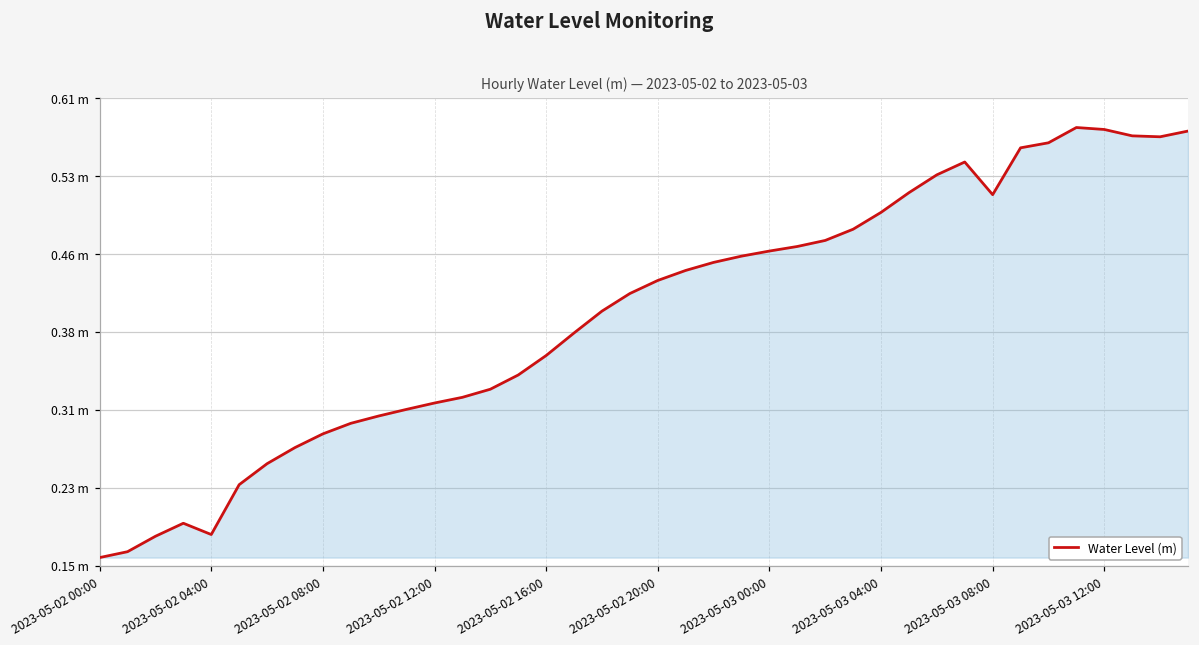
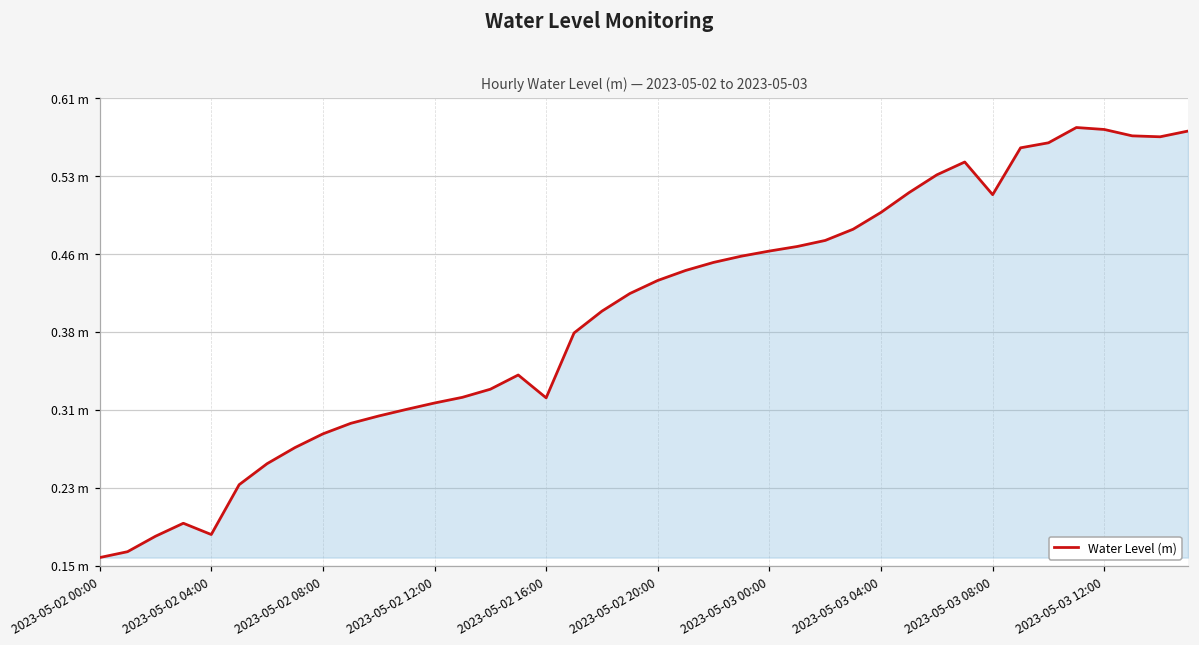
  {
    "2023-05-02 00:00": "0.16 m",
    "2023-05-02 04:00": "0.18 m",
    "2023-05-02 08:00": "0.28 m",
    "2023-05-02 12:00": "0.31 m",
-   "2023-05-02 16:00": "0.36 m",
+   "2023-05-02 16:00": "0.32 m",
    "2023-05-02 20:00": "0.43 m",
    "2023-05-03 00:00": "0.46 m",
    "2023-05-03 04:00": "0.50 m",
    "2023-05-03 08:00": "0.52 m",
    "2023-05-03 12:00": "0.58 m"
  }
